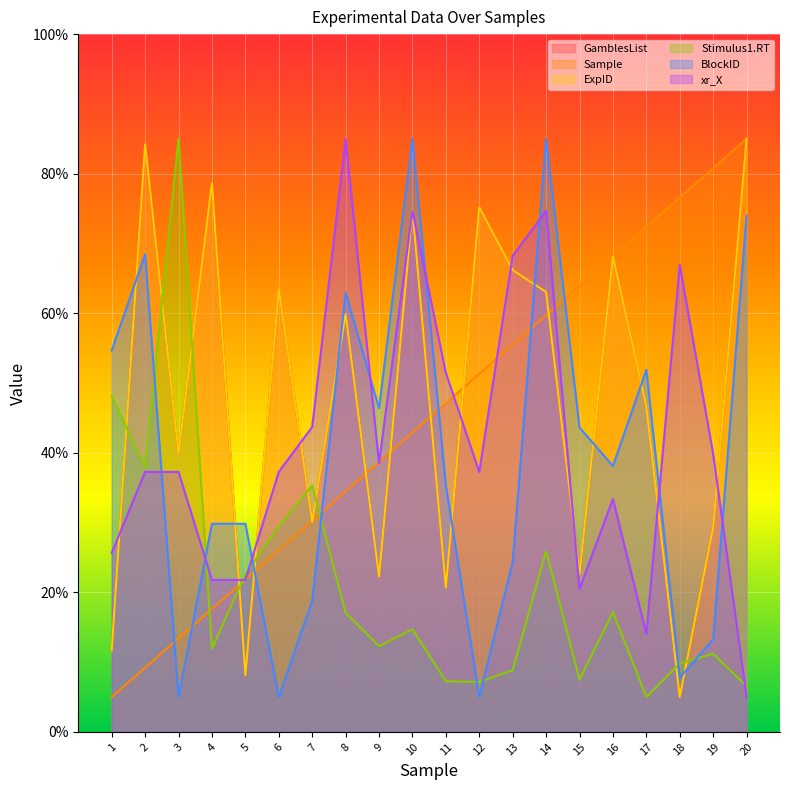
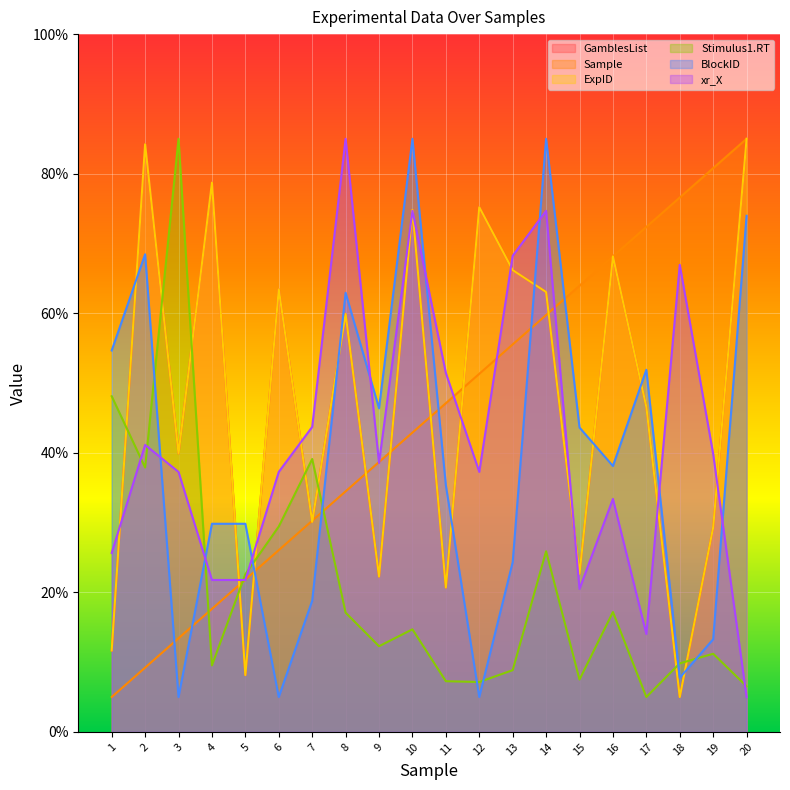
  {
    "Stimulus1.RT": {
      "1": "48%",
      "2": "38%",
      "3": "85%",
-     "4": "12%",
+     "4": "10%",
      "5": "23%",
      "6": "29%",
-     "7": "35%",
+     "7": "39%",
      "8": "17%",
      "9": "12%",
      "10": "15%",
      "11": "7%",
      "12": "7%",
      "13": "9%",
      "14": "26%",
      "15": "8%",
      "16": "17%",
      "17": "5%",
      "18": "10%",
      "19": "11%",
      "20": "7%"
    },
    "BlockID": {
      "1": "55%",
      "2": "68%",
      "3": "5%",
      "4": "30%",
      "5": "30%",
      "6": "5%",
      "7": "19%",
      "8": "63%",
      "9": "46%",
      "10": "85%",
      "11": "35%",
      "12": "5%",
      "13": "24%",
      "14": "85%",
      "15": "44%",
      "16": "38%",
      "17": "52%",
      "18": "8%",
      "19": "13%",
      "20": "74%"
    },
    "xr_X": {
      "1": "26%",
-     "2": "37%",
+     "2": "41%",
      "3": "37%",
      "4": "22%",
      "6": "37%",
      "7": "44%",
      "8": "85%",
      "11": "51%",
      "12": "37%",
      "13": "68%",
      "14": "75%",
      "15": "20%",
      "16": "33%",
      "17": "14%",
      "18": "67%",
      "19": "40%",
      "20": "5%"
    }
  }
